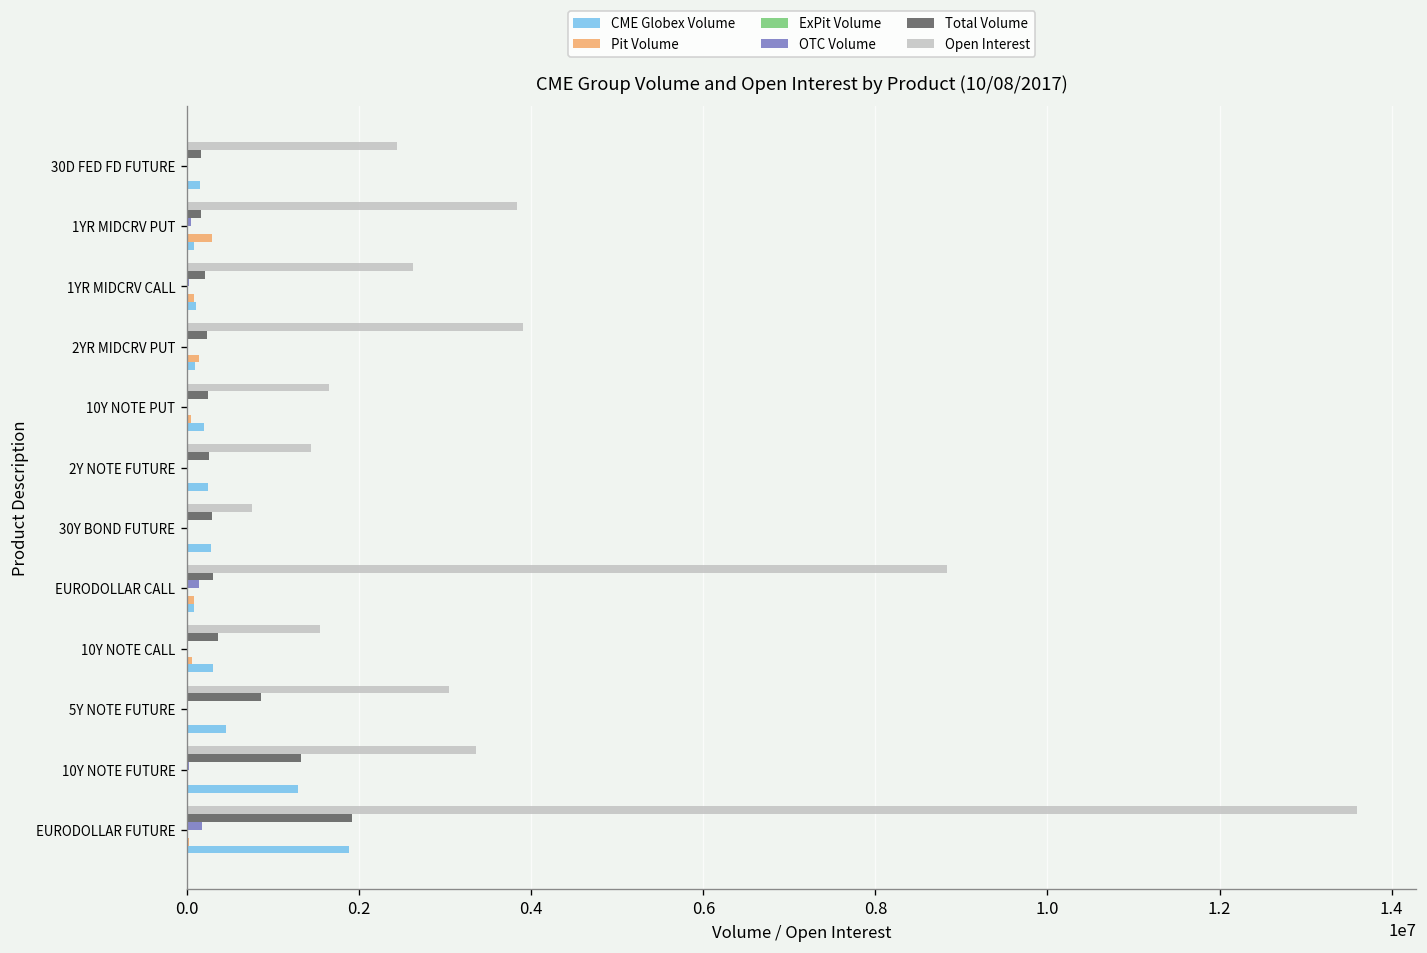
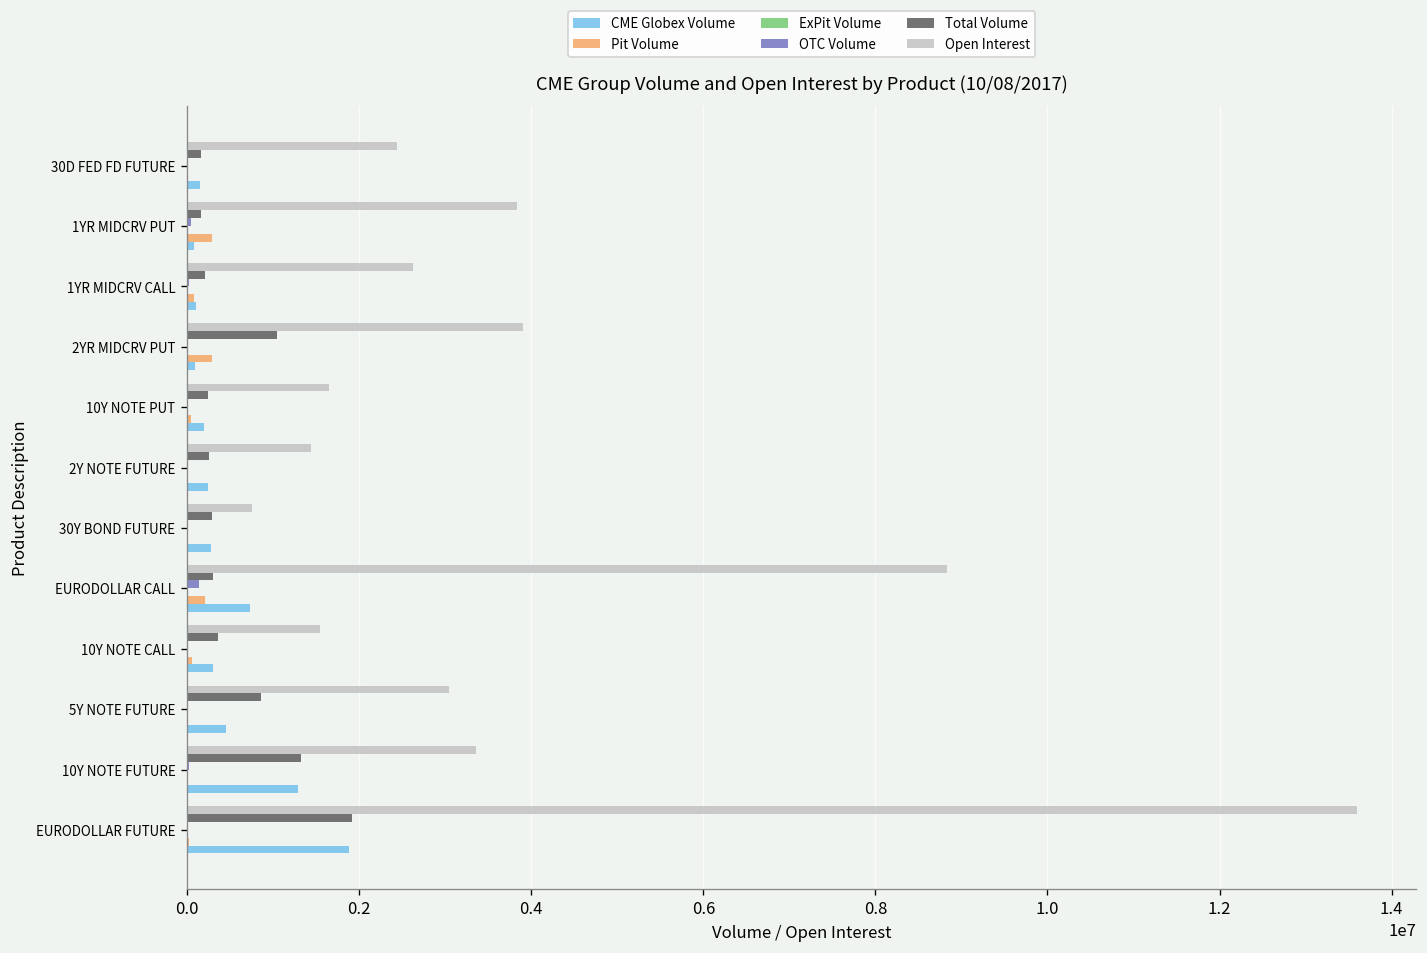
  {
    "CME Globex Volume": {
      "30D FED FD FUTURE": 200000,
      "1YR MIDCRV PUT": 100000,
      "1YR MIDCRV CALL": 100000,
      "2YR MIDCRV PUT": 100000,
      "10Y NOTE PUT": 200000,
      "2Y NOTE FUTURE": 200000,
      "30Y BOND FUTURE": 300000,
-     "EURODOLLAR CALL": 100000,
+     "EURODOLLAR CALL": 700000,
      "10Y NOTE CALL": 300000,
      "5Y NOTE FUTURE": 500000,
      "10Y NOTE FUTURE": 1300000,
      "EURODOLLAR FUTURE": 1900000
    },
    "Pit Volume": {
      "30D FED FD FUTURE": 0,
      "1YR MIDCRV PUT": 300000,
      "1YR MIDCRV CALL": 100000,
-     "2YR MIDCRV PUT": 100000,
+     "2YR MIDCRV PUT": 300000,
      "10Y NOTE PUT": 0,
      "2Y NOTE FUTURE": 0,
-     "EURODOLLAR CALL": 100000,
+     "EURODOLLAR CALL": 200000,
      "10Y NOTE CALL": 100000
    },
    "ExPit Volume": {
      "30D FED FD FUTURE": 0,
      "1YR MIDCRV PUT": 0,
      "1YR MIDCRV CALL": 0,
      "2YR MIDCRV PUT": 0,
      "10Y NOTE PUT": 0,
      "2Y NOTE FUTURE": 0,
      "30Y BOND FUTURE": 0,
      "EURODOLLAR CALL": 0,
      "10Y NOTE CALL": 0,
      "5Y NOTE FUTURE": 0,
      "10Y NOTE FUTURE": 0,
      "EURODOLLAR FUTURE": 0
    },
    "OTC Volume": {
      "1YR MIDCRV PUT": 0,
      "2YR MIDCRV PUT": 0,
      "10Y NOTE PUT": 0,
      "EURODOLLAR CALL": 100000,
      "10Y NOTE CALL": 0,
-     "EURODOLLAR FUTURE": 200000
+     "EURODOLLAR FUTURE": 0
    },
    "Total Volume": {
      "30D FED FD FUTURE": 200000,
      "1YR MIDCRV PUT": 200000,
      "1YR MIDCRV CALL": 200000,
-     "2YR MIDCRV PUT": 200000,
+     "2YR MIDCRV PUT": 1000000,
      "10Y NOTE PUT": 200000,
      "2Y NOTE FUTURE": 300000,
      "30Y BOND FUTURE": 300000,
      "EURODOLLAR CALL": 300000,
      "10Y NOTE CALL": 400000,
      "5Y NOTE FUTURE": 900000,
      "10Y NOTE FUTURE": 1300000,
      "EURODOLLAR FUTURE": 1900000
    },
    "Open Interest": {
      "30D FED FD FUTURE": 2400000,
      "1YR MIDCRV PUT": 3800000,
      "1YR MIDCRV CALL": 2600000,
      "2YR MIDCRV PUT": 3900000,
      "10Y NOTE PUT": 1700000,
      "2Y NOTE FUTURE": 1400000,
      "30Y BOND FUTURE": 800000,
      "EURODOLLAR CALL": 8800000,
      "10Y NOTE CALL": 1500000,
      "5Y NOTE FUTURE": 3000000,
      "10Y NOTE FUTURE": 3400000,
      "EURODOLLAR FUTURE": 13600000
    }
  }
